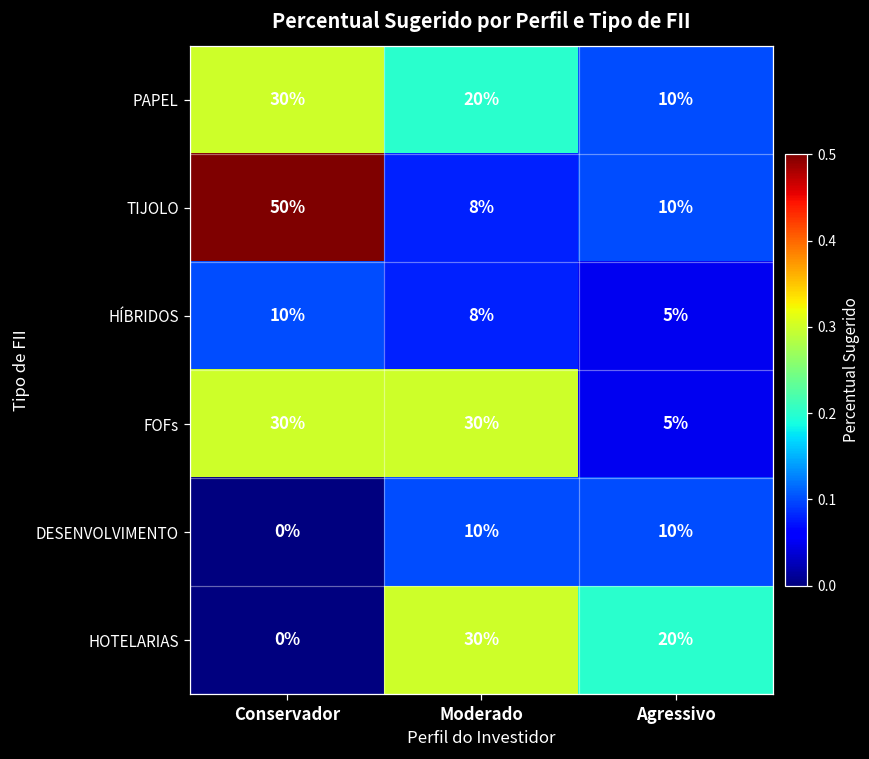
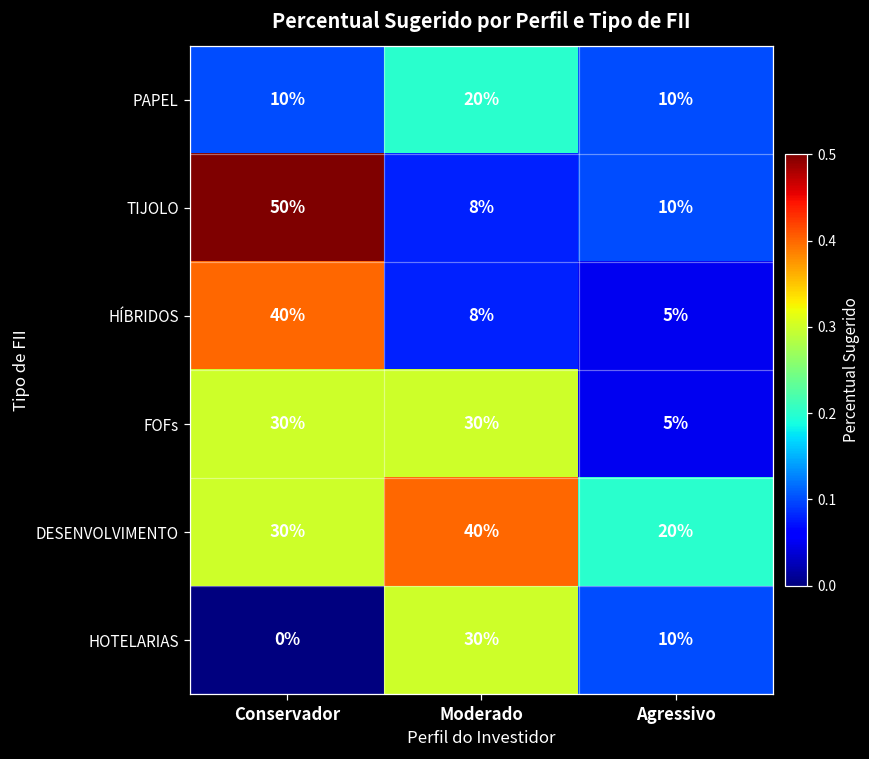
  {
    "PAPEL": {
-     "Conservador": "30%",
+     "Conservador": "10%",
      "Moderado": "20%",
      "Agressivo": "10%"
    },
    "TIJOLO": {
      "Conservador": "50%",
      "Moderado": "8%",
      "Agressivo": "10%"
    },
    "HÍBRIDOS": {
-     "Conservador": "10%",
+     "Conservador": "40%",
      "Moderado": "8%",
      "Agressivo": "5%"
    },
    "FOFs": {
      "Conservador": "30%",
      "Moderado": "30%",
      "Agressivo": "5%"
    },
    "DESENVOLVIMENTO": {
-     "Conservador": "0%",
-     "Moderado": "10%",
-     "Agressivo": "10%"
+     "Conservador": "30%",
+     "Moderado": "40%",
+     "Agressivo": "20%"
    },
    "HOTELARIAS": {
      "Conservador": "0%",
      "Moderado": "30%",
-     "Agressivo": "20%"
+     "Agressivo": "10%"
    }
  }
